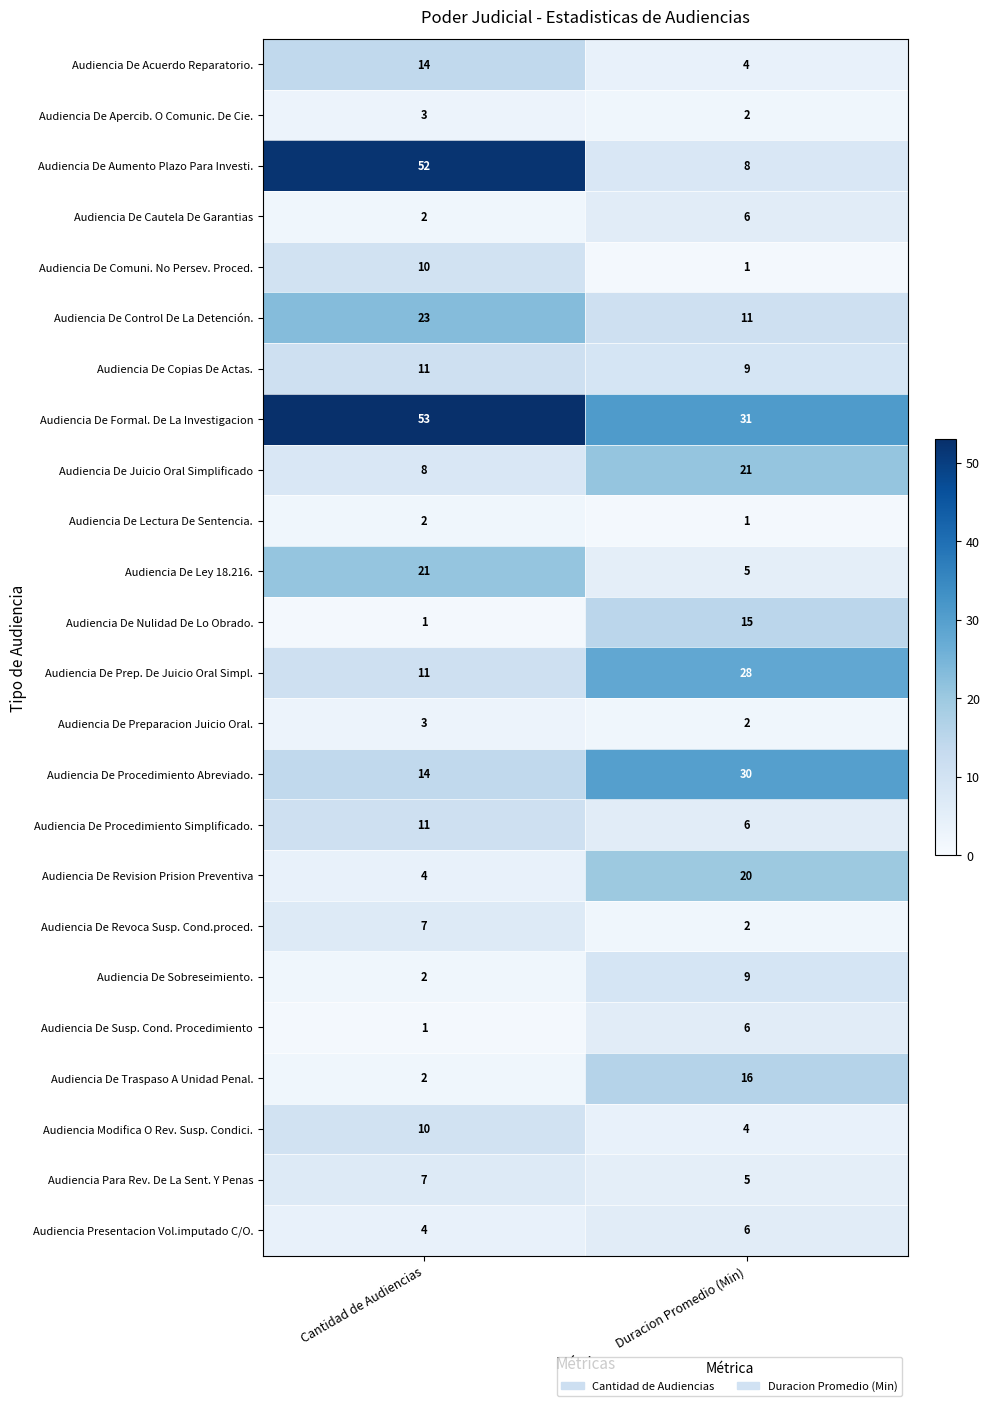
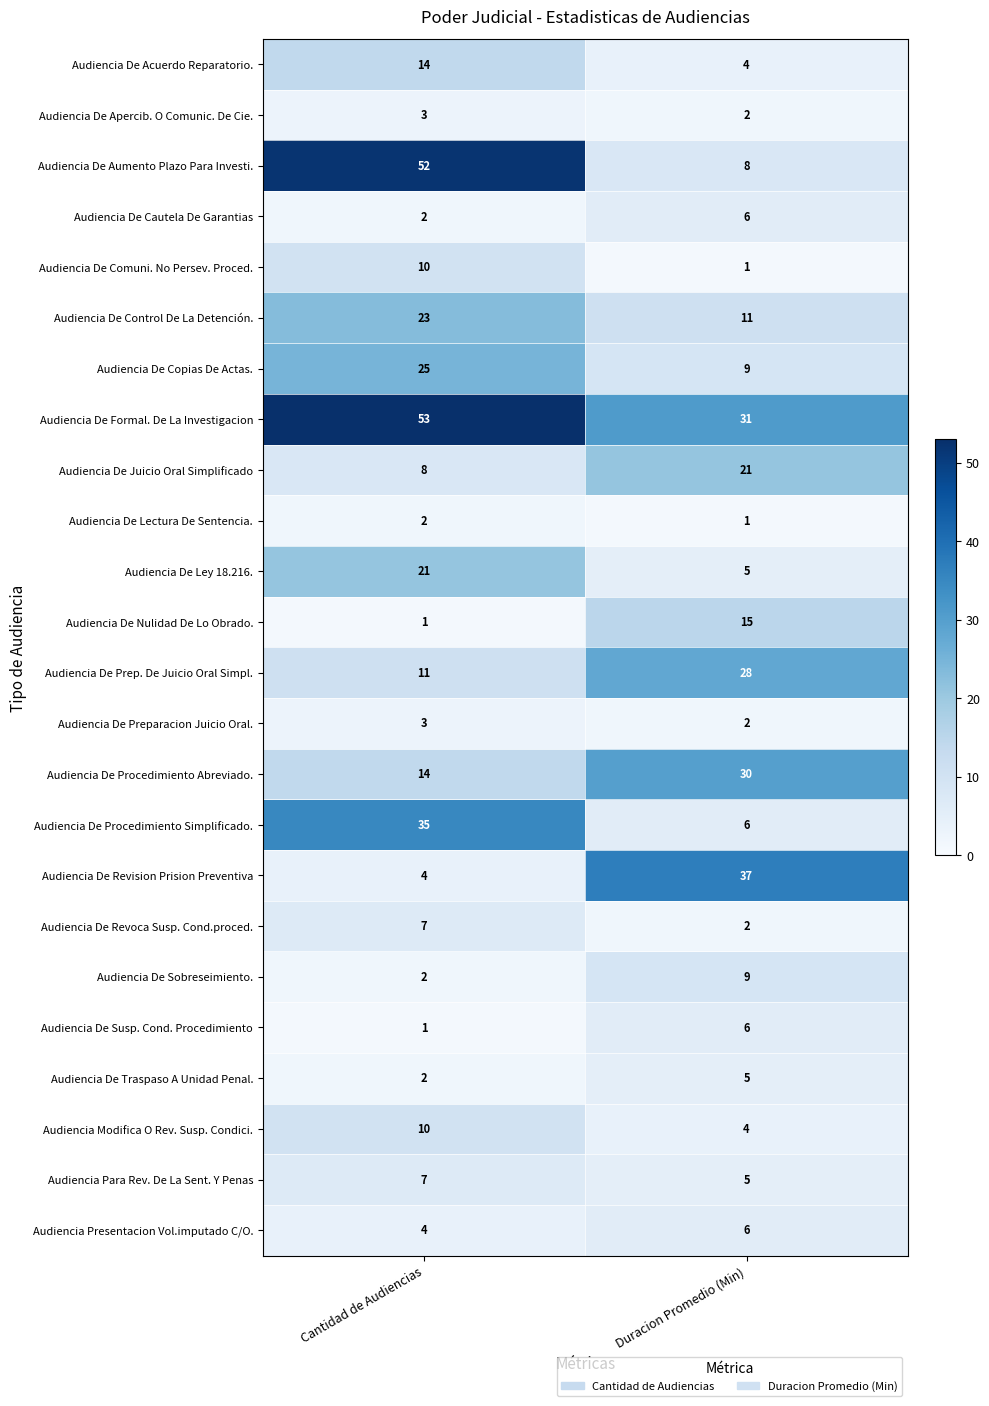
  {
    "Audiencia De Acuerdo Reparatorio.": {
      "Cantidad de Audiencias": 14,
      "Duracion Promedio (Min)": 4
    },
    "Audiencia De Apercib. O Comunic. De Cie.": {
      "Cantidad de Audiencias": 3,
      "Duracion Promedio (Min)": 2
    },
    "Audiencia De Aumento Plazo Para Investi.": {
      "Cantidad de Audiencias": 52,
      "Duracion Promedio (Min)": 8
    },
    "Audiencia De Cautela De Garantias": {
      "Cantidad de Audiencias": 2,
      "Duracion Promedio (Min)": 6
    },
    "Audiencia De Comuni. No Persev. Proced.": {
      "Cantidad de Audiencias": 10,
      "Duracion Promedio (Min)": 1
    },
    "Audiencia De Control De La Detención.": {
      "Cantidad de Audiencias": 23,
      "Duracion Promedio (Min)": 11
    },
    "Audiencia De Copias De Actas.": {
-     "Cantidad de Audiencias": 11,
+     "Cantidad de Audiencias": 25,
      "Duracion Promedio (Min)": 9
    },
    "Audiencia De Formal. De La Investigacion": {
      "Cantidad de Audiencias": 53,
      "Duracion Promedio (Min)": 31
    },
    "Audiencia De Juicio Oral Simplificado": {
      "Cantidad de Audiencias": 8,
      "Duracion Promedio (Min)": 21
    },
    "Audiencia De Lectura De Sentencia.": {
      "Cantidad de Audiencias": 2,
      "Duracion Promedio (Min)": 1
    },
    "Audiencia De Ley 18.216.": {
      "Cantidad de Audiencias": 21,
      "Duracion Promedio (Min)": 5
    },
    "Audiencia De Nulidad De Lo Obrado.": {
      "Cantidad de Audiencias": 1,
      "Duracion Promedio (Min)": 15
    },
    "Audiencia De Prep. De Juicio Oral Simpl.": {
      "Cantidad de Audiencias": 11,
      "Duracion Promedio (Min)": 28
    },
    "Audiencia De Preparacion Juicio Oral.": {
      "Cantidad de Audiencias": 3,
      "Duracion Promedio (Min)": 2
    },
    "Audiencia De Procedimiento Abreviado.": {
      "Cantidad de Audiencias": 14,
      "Duracion Promedio (Min)": 30
    },
    "Audiencia De Procedimiento Simplificado.": {
-     "Cantidad de Audiencias": 11,
+     "Cantidad de Audiencias": 35,
      "Duracion Promedio (Min)": 6
    },
    "Audiencia De Revision Prision Preventiva": {
      "Cantidad de Audiencias": 4,
-     "Duracion Promedio (Min)": 20
+     "Duracion Promedio (Min)": 37
    },
    "Audiencia De Revoca Susp. Cond.proced.": {
      "Cantidad de Audiencias": 7,
      "Duracion Promedio (Min)": 2
    },
    "Audiencia De Sobreseimiento.": {
      "Cantidad de Audiencias": 2,
      "Duracion Promedio (Min)": 9
    },
    "Audiencia De Susp. Cond. Procedimiento": {
      "Cantidad de Audiencias": 1,
      "Duracion Promedio (Min)": 6
    },
    "Audiencia De Traspaso A Unidad Penal.": {
      "Cantidad de Audiencias": 2,
-     "Duracion Promedio (Min)": 16
+     "Duracion Promedio (Min)": 5
    },
    "Audiencia Modifica O Rev. Susp. Condici.": {
      "Cantidad de Audiencias": 10,
      "Duracion Promedio (Min)": 4
    },
    "Audiencia Para Rev. De La Sent. Y Penas": {
      "Cantidad de Audiencias": 7,
      "Duracion Promedio (Min)": 5
    },
    "Audiencia Presentacion Vol.imputado C/O.": {
      "Cantidad de Audiencias": 4,
      "Duracion Promedio (Min)": 6
    }
  }
